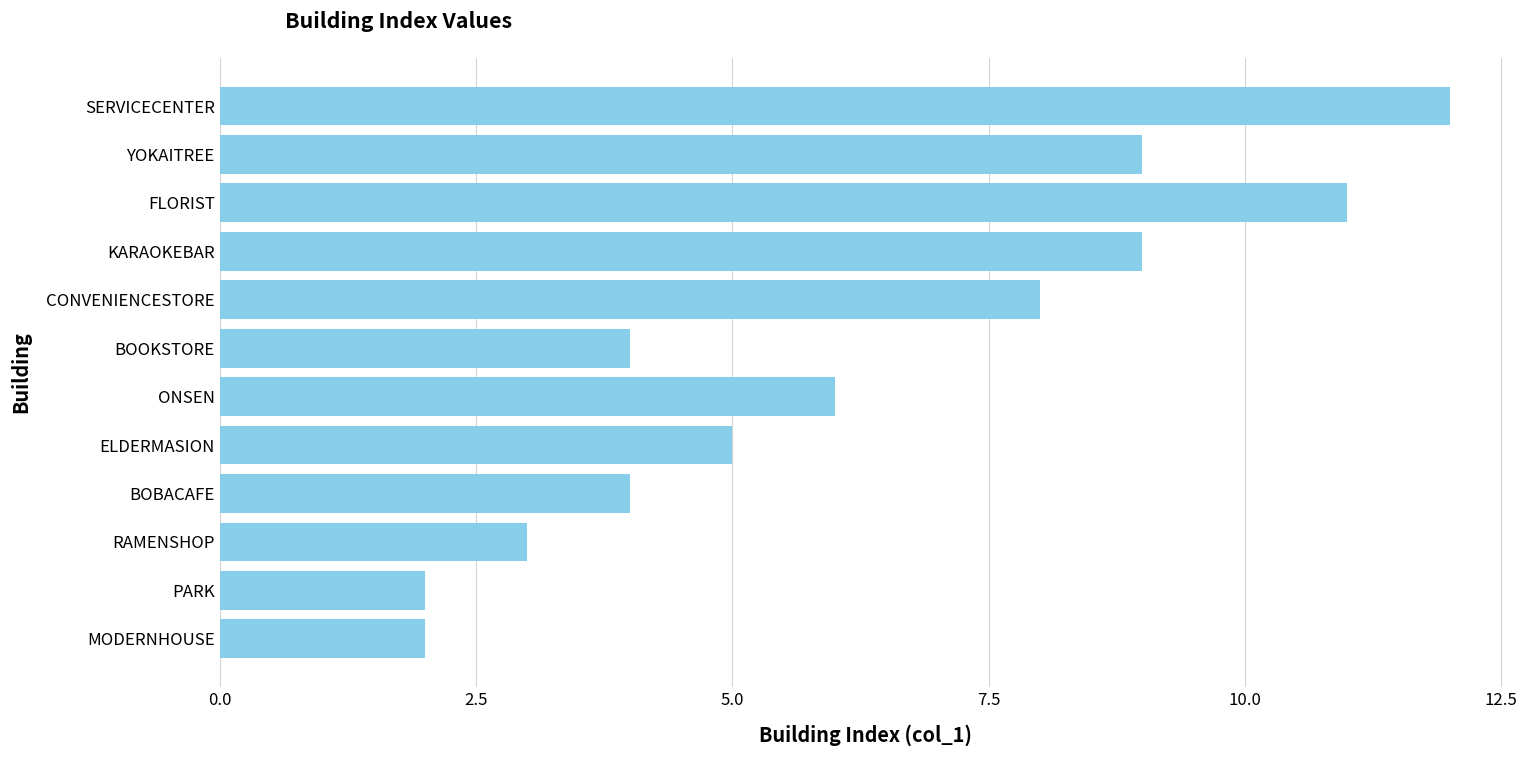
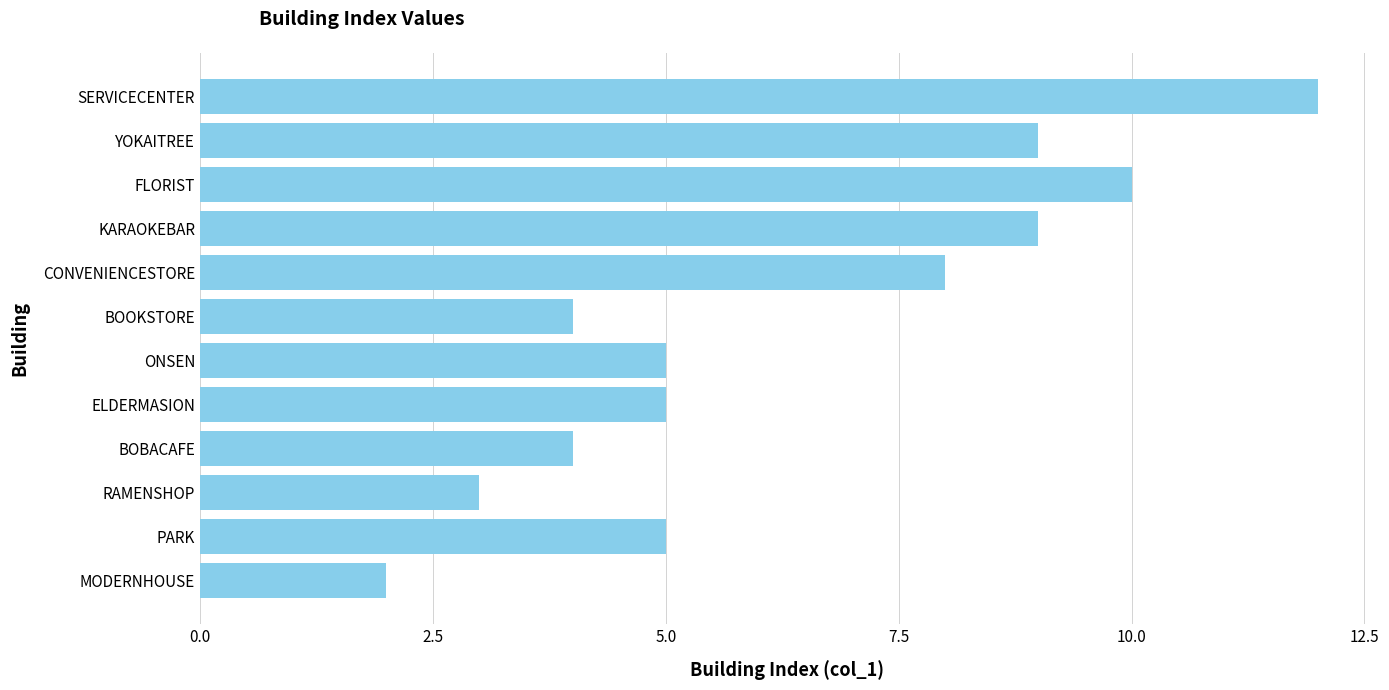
  {
    "SERVICECENTER": 12,
    "YOKAITREE": 9,
-   "FLORIST": 11,
+   "FLORIST": 10,
    "KARAOKEBAR": 9,
    "CONVENIENCESTORE": 8,
    "BOOKSTORE": 4,
-   "ONSEN": 6,
+   "ONSEN": 5,
    "ELDERMASION": 5,
    "BOBACAFE": 4,
    "RAMENSHOP": 3,
-   "PARK": 2,
+   "PARK": 5,
    "MODERNHOUSE": 2
  }
